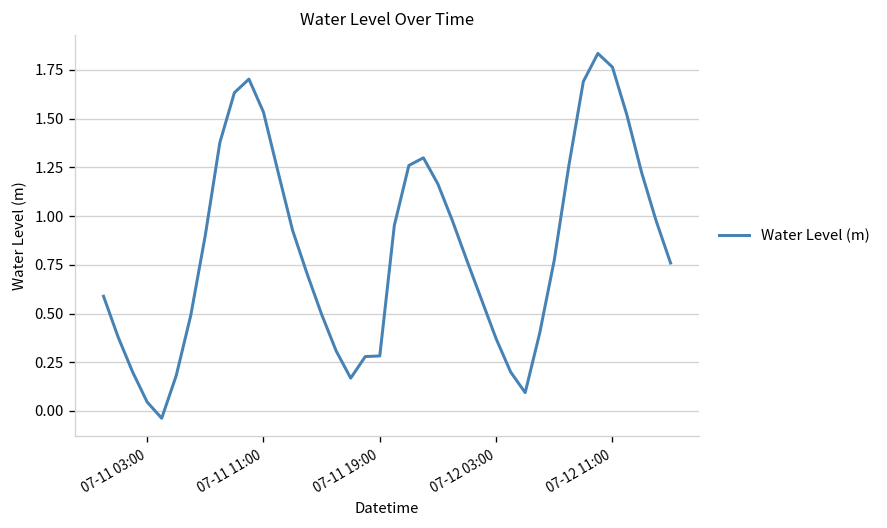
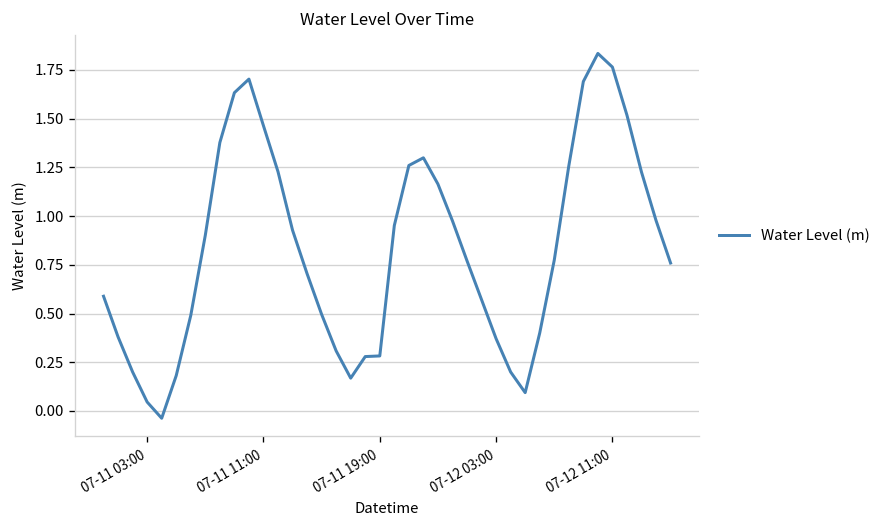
  {
    "07-11 03:00": 0.05,
-   "07-11 11:00": 1.53,
+   "07-11 11:00": 1.46,
    "07-11 19:00": 0.28,
    "07-12 03:00": 0.37,
    "07-12 11:00": 1.76
  }
